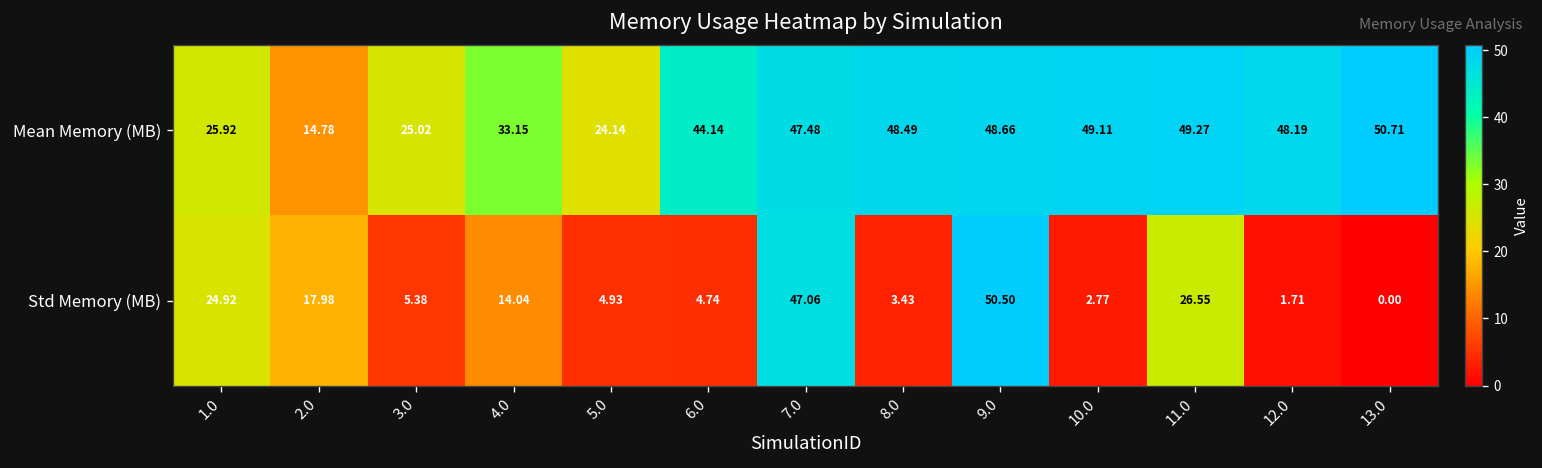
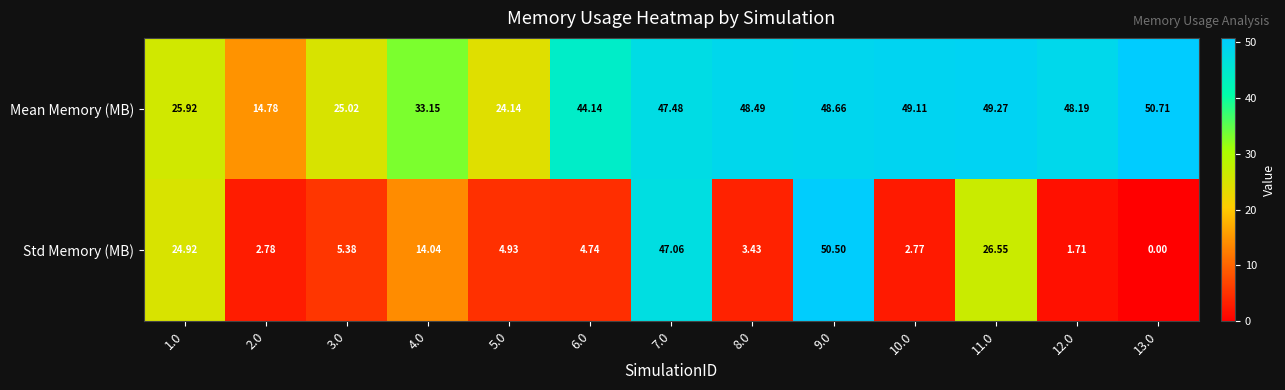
  {
    "Mean Memory (MB)": {
      "1.0": 25.92,
      "2.0": 14.78,
      "3.0": 25.02,
      "4.0": 33.15,
      "5.0": 24.14,
      "6.0": 44.14,
      "7.0": 47.48,
      "8.0": 48.49,
      "9.0": 48.66,
      "10.0": 49.11,
      "11.0": 49.27,
      "12.0": 48.19,
      "13.0": 50.71
    },
    "Std Memory (MB)": {
      "1.0": 24.92,
-     "2.0": 17.98,
+     "2.0": 2.78,
      "3.0": 5.38,
      "4.0": 14.04,
      "5.0": 4.93,
      "6.0": 4.74,
      "7.0": 47.06,
      "8.0": 3.43,
      "9.0": 50.50,
      "10.0": 2.77,
      "11.0": 26.55,
      "12.0": 1.71,
      "13.0": 0.00
    }
  }
